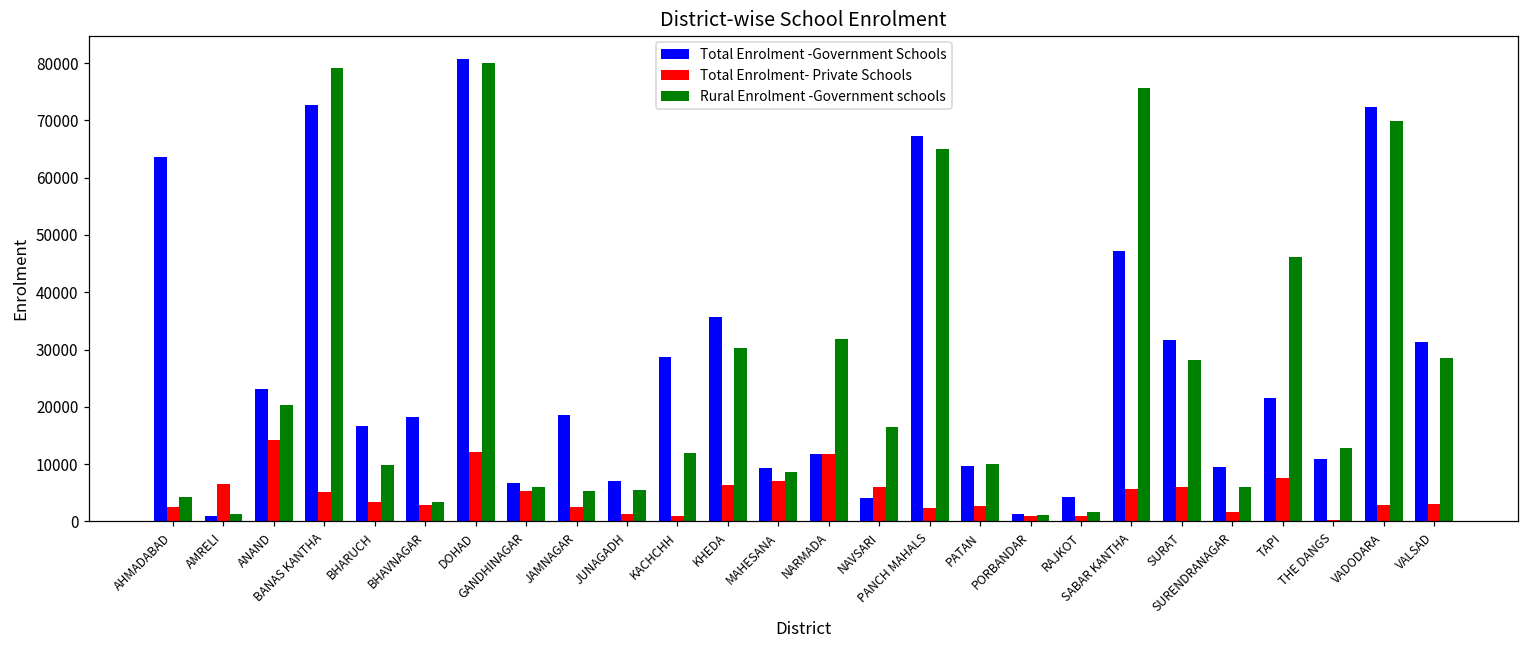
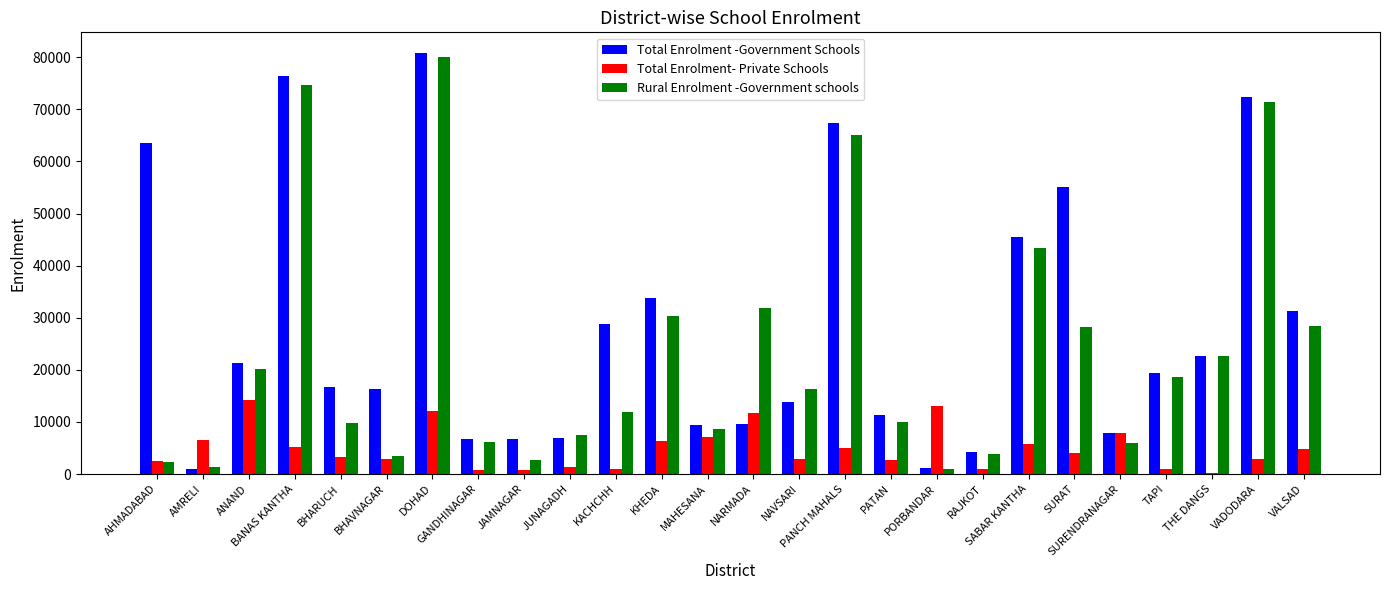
  {
    "Total Enrolment -Government Schools": {
      "AHMADABAD": 64000,
      "AMRELI": 1000,
-     "ANAND": 23000,
-     "BANAS KANTHA": 73000,
+     "ANAND": 21000,
+     "BANAS KANTHA": 76000,
      "BHARUCH": 17000,
-     "BHAVNAGAR": 18000,
+     "BHAVNAGAR": 16000,
      "DOHAD": 81000,
      "GANDHINAGAR": 7000,
-     "JAMNAGAR": 19000,
+     "JAMNAGAR": 7000,
      "JUNAGADH": 7000,
      "KACHCHH": 29000,
-     "KHEDA": 36000,
+     "KHEDA": 34000,
      "MAHESANA": 9000,
-     "NARMADA": 12000,
-     "NAVSARI": 4000,
+     "NARMADA": 10000,
+     "NAVSARI": 14000,
      "PANCH MAHALS": 67000,
-     "PATAN": 10000,
+     "PATAN": 11000,
      "PORBANDAR": 1000,
      "RAJKOT": 4000,
-     "SABAR KANTHA": 47000,
-     "SURAT": 32000,
-     "SURENDRANAGAR": 10000,
-     "TAPI": 21000,
-     "THE DANGS": 11000,
+     "SABAR KANTHA": 46000,
+     "SURAT": 55000,
+     "SURENDRANAGAR": 8000,
+     "TAPI": 19000,
+     "THE DANGS": 23000,
      "VADODARA": 72000,
      "VALSAD": 31000
    },
    "Total Enrolment- Private Schools": {
      "AHMADABAD": 2000,
      "AMRELI": 7000,
      "ANAND": 14000,
      "BANAS KANTHA": 5000,
      "BHARUCH": 3000,
      "BHAVNAGAR": 3000,
      "DOHAD": 12000,
-     "GANDHINAGAR": 5000,
-     "JAMNAGAR": 2000,
+     "GANDHINAGAR": 1000,
+     "JAMNAGAR": 1000,
      "JUNAGADH": 1000,
      "KACHCHH": 1000,
      "KHEDA": 6000,
      "MAHESANA": 7000,
      "NARMADA": 12000,
-     "NAVSARI": 6000,
-     "PANCH MAHALS": 2000,
+     "NAVSARI": 3000,
+     "PANCH MAHALS": 5000,
      "PATAN": 3000,
-     "PORBANDAR": 1000,
+     "PORBANDAR": 13000,
      "RAJKOT": 1000,
      "SABAR KANTHA": 6000,
-     "SURAT": 6000,
-     "SURENDRANAGAR": 2000,
-     "TAPI": 8000,
+     "SURAT": 4000,
+     "SURENDRANAGAR": 8000,
+     "TAPI": 1000,
      "VADODARA": 3000,
-     "VALSAD": 3000
+     "VALSAD": 5000
    },
    "Rural Enrolment -Government schools": {
-     "AHMADABAD": 4000,
+     "AHMADABAD": 2000,
      "AMRELI": 1000,
      "ANAND": 20000,
-     "BANAS KANTHA": 79000,
+     "BANAS KANTHA": 75000,
      "BHARUCH": 10000,
      "BHAVNAGAR": 3000,
      "DOHAD": 80000,
      "GANDHINAGAR": 6000,
-     "JAMNAGAR": 5000,
-     "JUNAGADH": 5000,
+     "JAMNAGAR": 3000,
+     "JUNAGADH": 7000,
      "KACHCHH": 12000,
      "KHEDA": 30000,
      "MAHESANA": 9000,
      "NARMADA": 32000,
      "NAVSARI": 16000,
      "PANCH MAHALS": 65000,
      "PATAN": 10000,
      "PORBANDAR": 1000,
-     "RAJKOT": 2000,
-     "SABAR KANTHA": 76000,
+     "RAJKOT": 4000,
+     "SABAR KANTHA": 43000,
      "SURAT": 28000,
      "SURENDRANAGAR": 6000,
-     "TAPI": 46000,
-     "THE DANGS": 13000,
-     "VADODARA": 70000,
+     "TAPI": 19000,
+     "THE DANGS": 23000,
+     "VADODARA": 71000,
      "VALSAD": 28000
    }
  }
